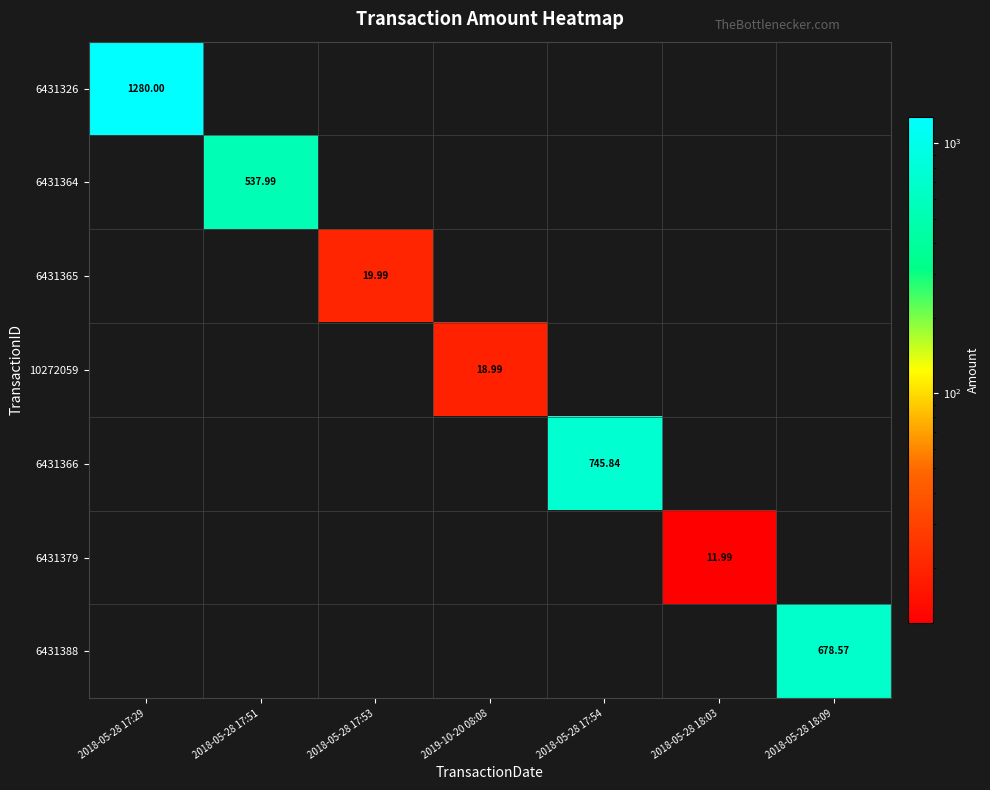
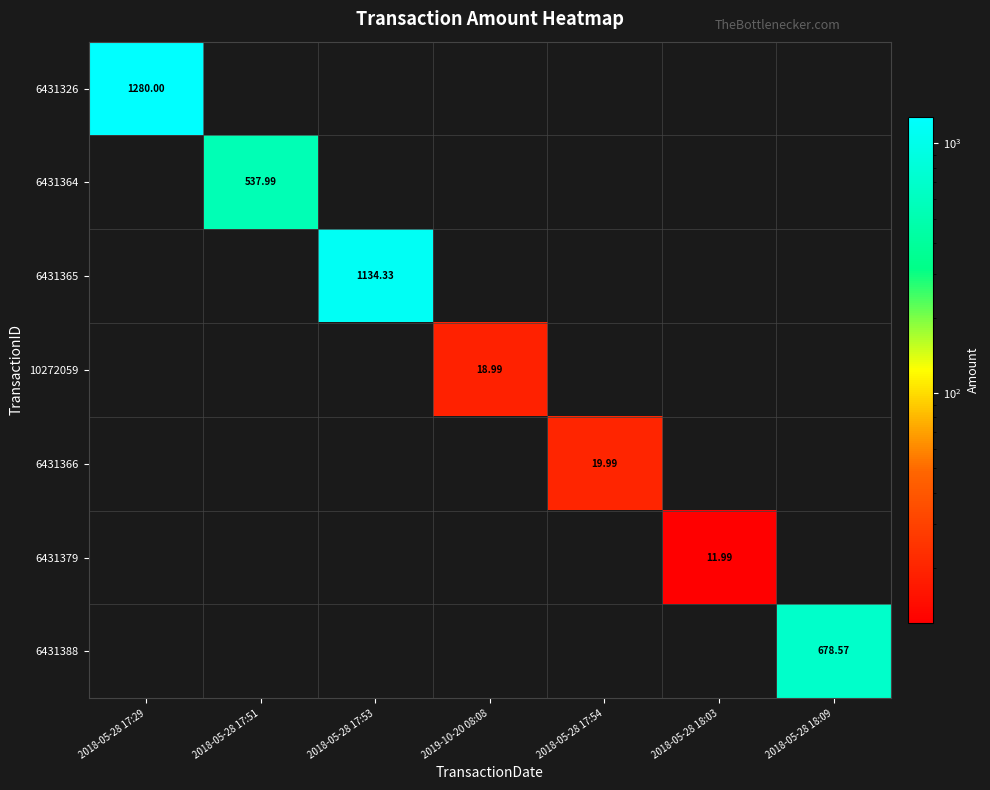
  {
    "6431326": {
      "2018-05-28 17:29": 1280.00
    },
    "6431364": {
      "2018-05-28 17:51": 537.99
    },
    "6431365": {
-     "2018-05-28 17:53": 19.99
+     "2018-05-28 17:53": 1134.33
    },
    "10272059": {
      "2019-10-20 08:08": 18.99
    },
    "6431366": {
-     "2018-05-28 17:54": 745.84
+     "2018-05-28 17:54": 19.99
    },
    "6431379": {
      "2018-05-28 18:03": 11.99
    },
    "6431388": {
      "2018-05-28 18:09": 678.57
    }
  }
